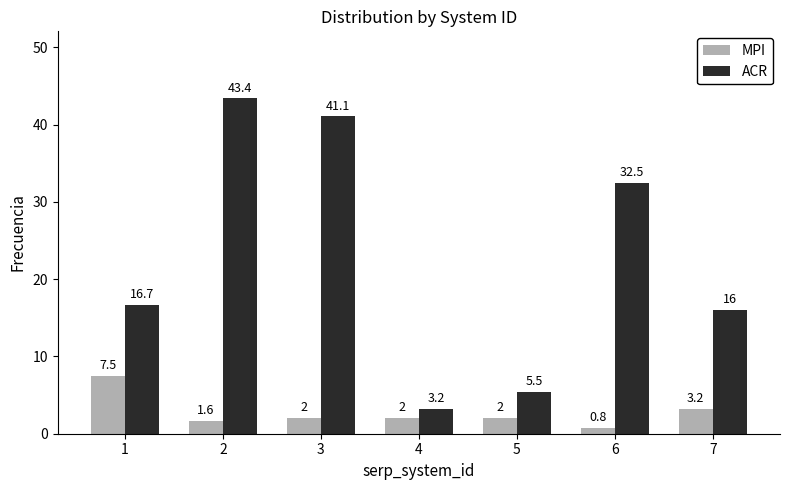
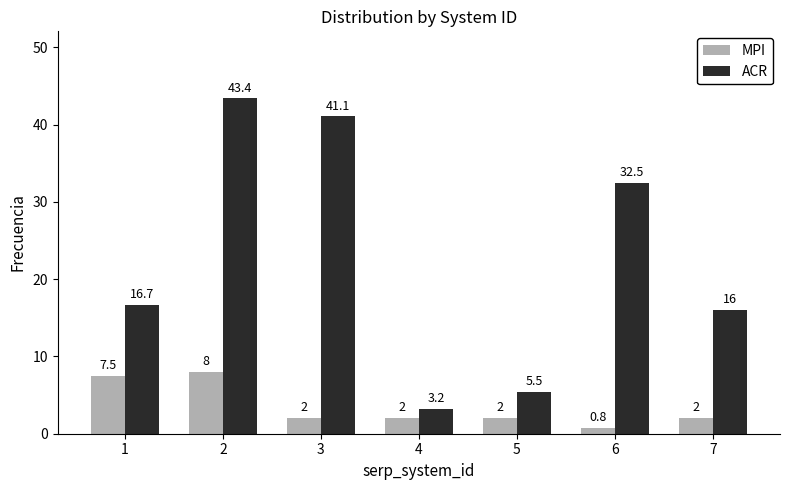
  {
    "MPI": {
      "1": 7.5,
-     "2": 1.6,
+     "2": 8,
      "3": 2,
      "4": 2,
      "5": 2,
      "6": 0.8,
-     "7": 3.2
+     "7": 2
    },
    "ACR": {
      "1": 16.7,
      "2": 43.4,
      "3": 41.1,
      "4": 3.2,
      "5": 5.5,
      "6": 32.5,
      "7": 16
    }
  }
